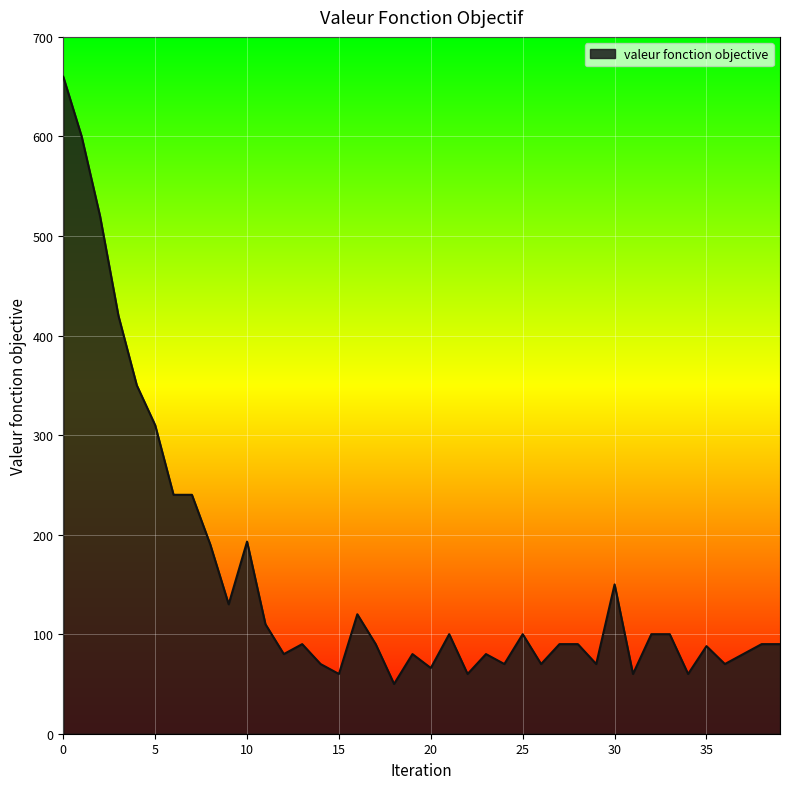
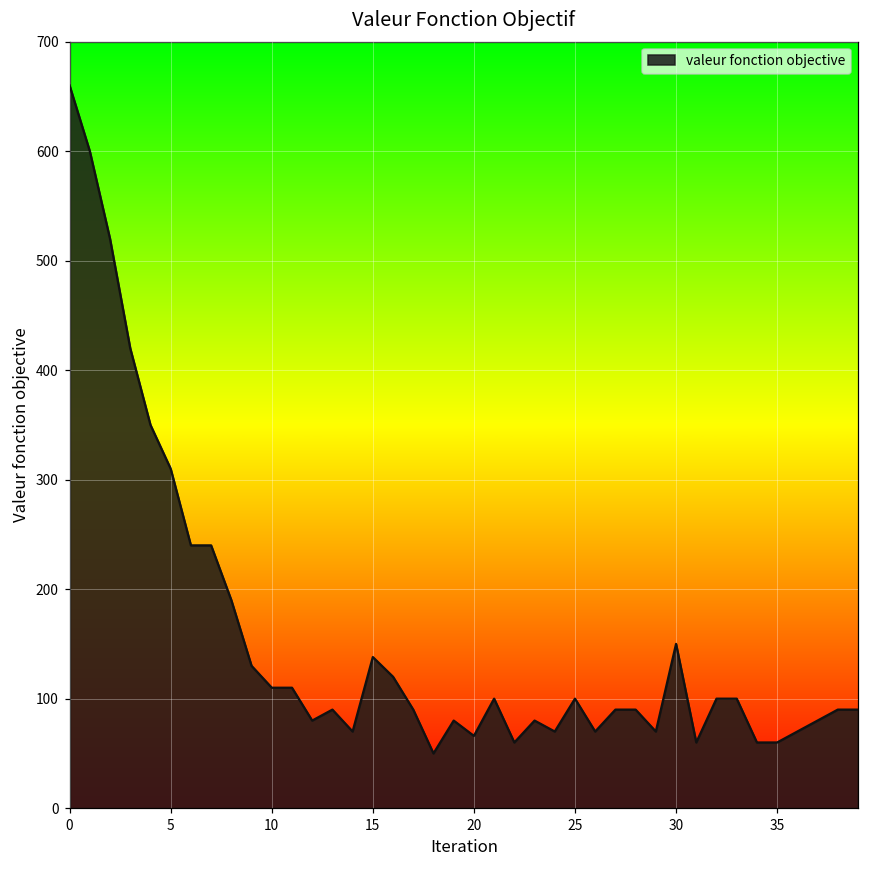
  {
    "0": 660,
    "5": 310,
-   "10": 190,
-   "15": 60,
+   "10": 110,
+   "15": 140,
    "20": 70,
    "25": 100,
    "30": 150,
-   "35": 90
+   "35": 60
  }
